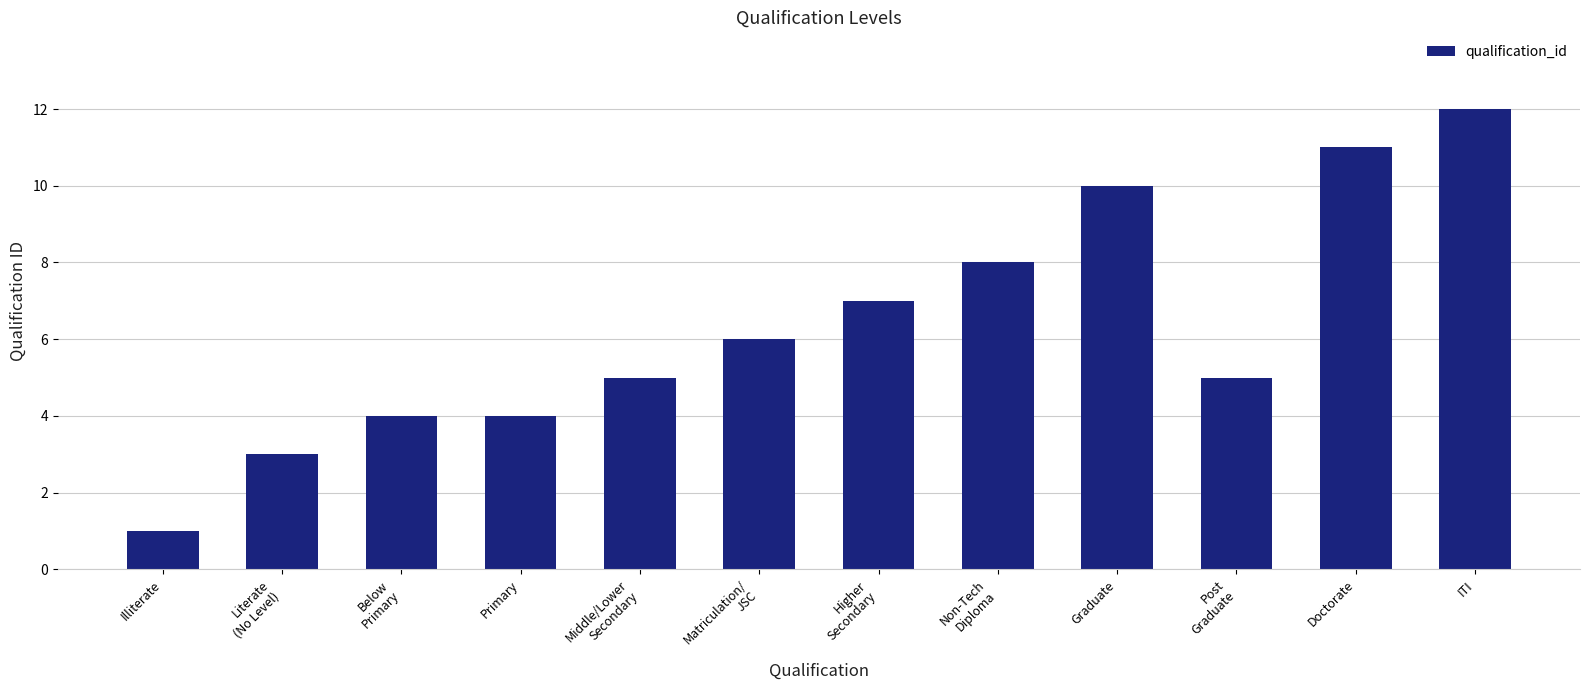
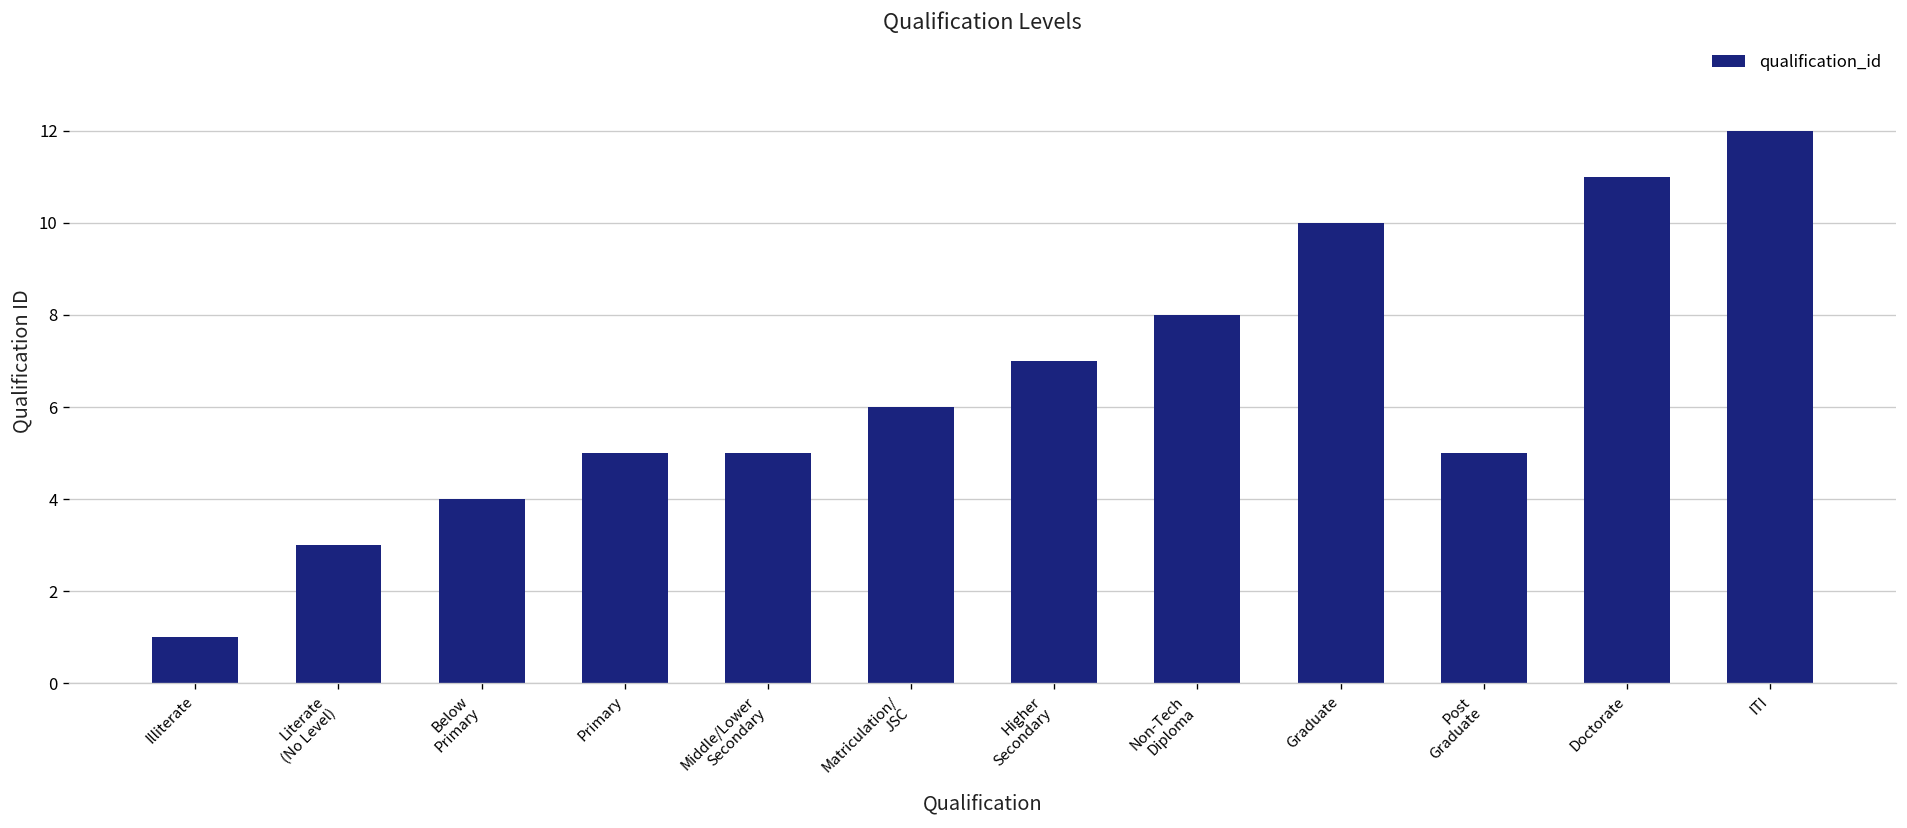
  {
    "Illiterate": 1,
    "Literate (No Level)": 3,
    "Below Primary": 4,
-   "Primary": 4,
+   "Primary": 5,
    "Middle/Lower Secondary": 5,
    "Matriculation/ JSC": 6,
    "Higher Secondary": 7,
    "Non-Tech Diploma": 8,
    "Graduate": 10,
    "Post Graduate": 5,
    "Doctorate": 11,
    "ITI": 12
  }
